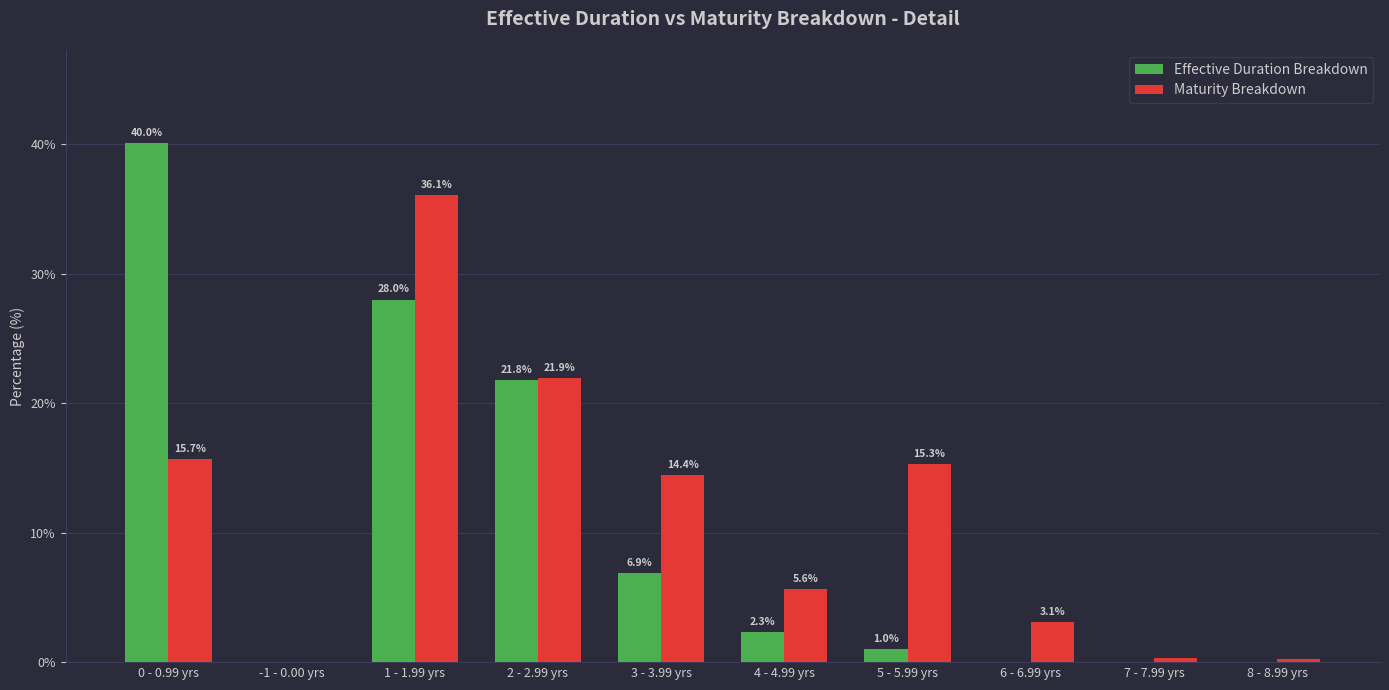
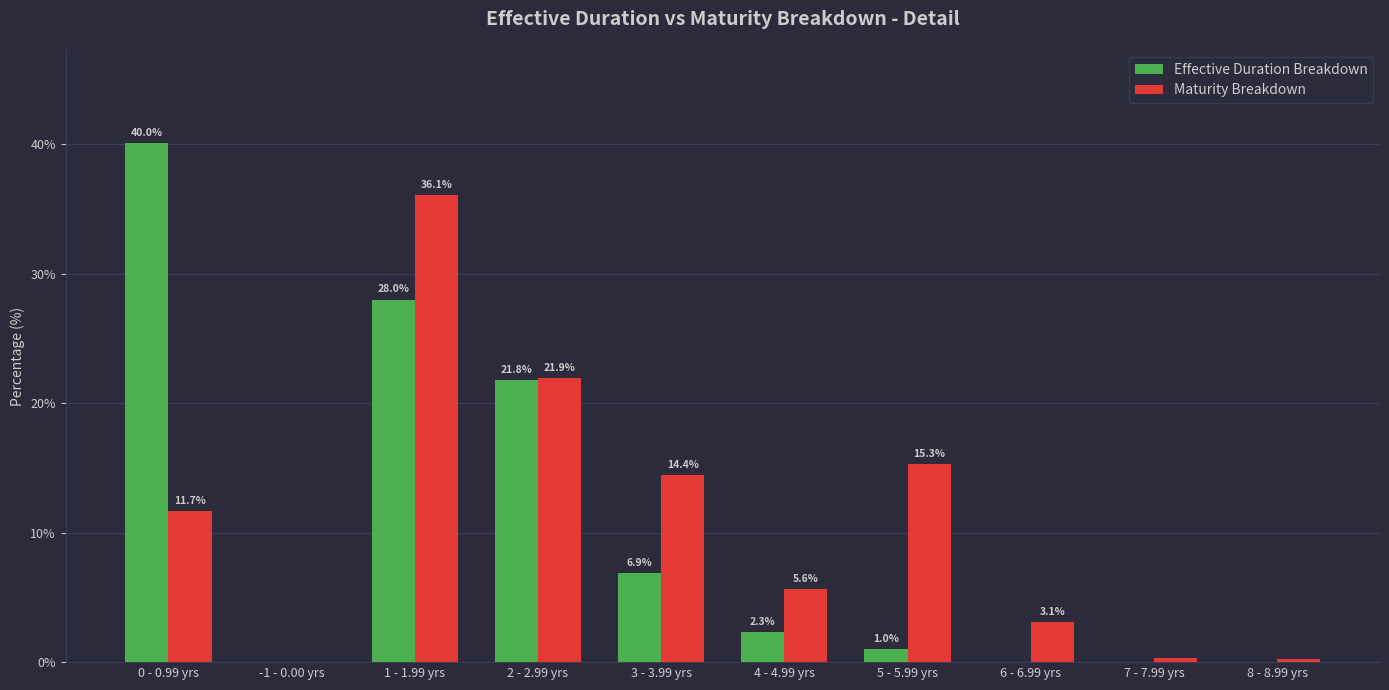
  {
    "Effective Duration Breakdown": {
      "0 - 0.99 yrs": "40.0%",
      "1 - 1.99 yrs": "28.0%",
      "2 - 2.99 yrs": "21.8%",
      "3 - 3.99 yrs": "6.9%",
      "4 - 4.99 yrs": "2.3%",
      "5 - 5.99 yrs": "1.0%"
    },
    "Maturity Breakdown": {
-     "0 - 0.99 yrs": "15.7%",
+     "0 - 0.99 yrs": "11.7%",
      "1 - 1.99 yrs": "36.1%",
      "2 - 2.99 yrs": "21.9%",
      "3 - 3.99 yrs": "14.4%",
      "4 - 4.99 yrs": "5.6%",
      "5 - 5.99 yrs": "15.3%",
      "6 - 6.99 yrs": "3.1%"
    }
  }
